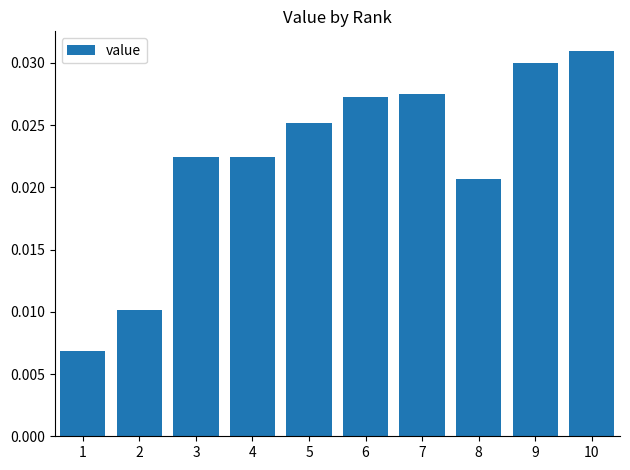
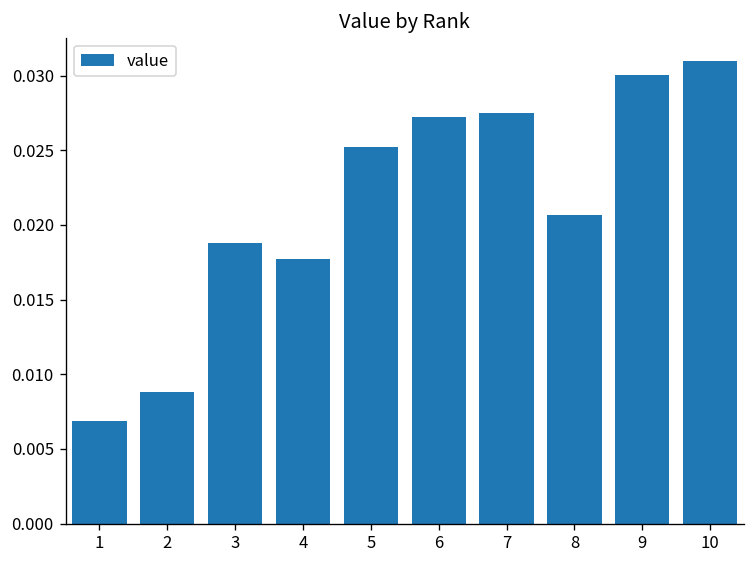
  {
    "1": 0.0069,
-   "2": 0.0102,
-   "3": 0.0224,
-   "4": 0.0224,
+   "2": 0.0088,
+   "3": 0.0188,
+   "4": 0.0177,
    "5": 0.0252,
    "6": 0.0272,
    "7": 0.0275,
    "8": 0.0207,
    "9": 0.0300,
    "10": 0.0310
  }
